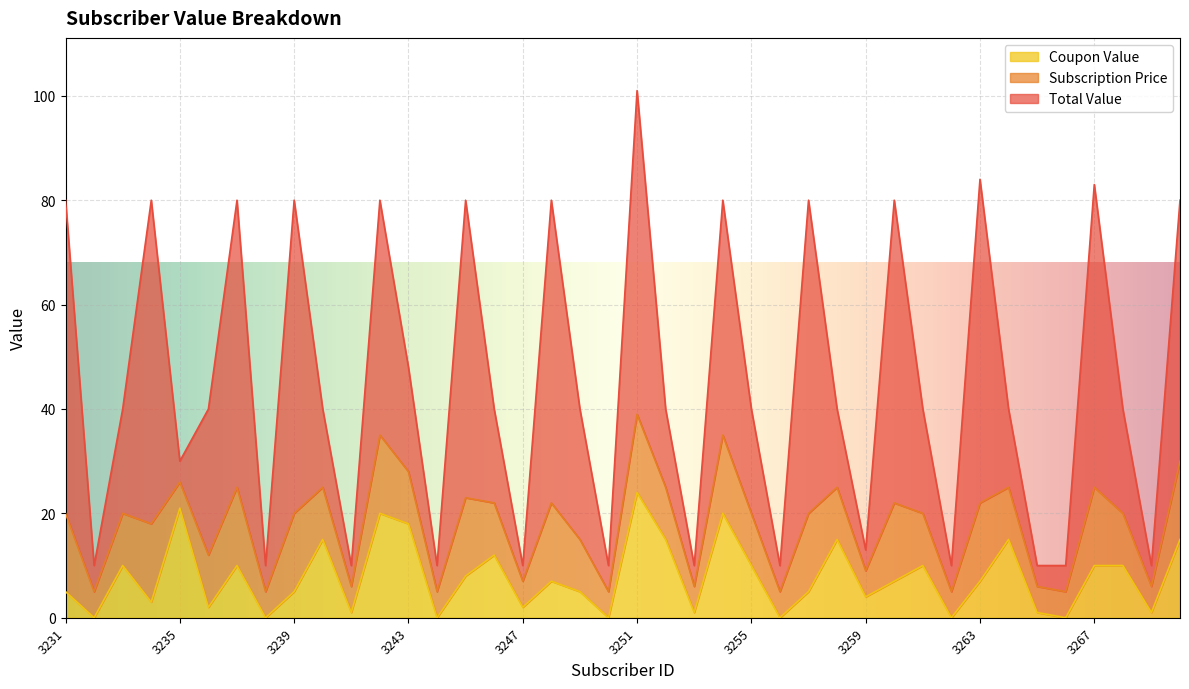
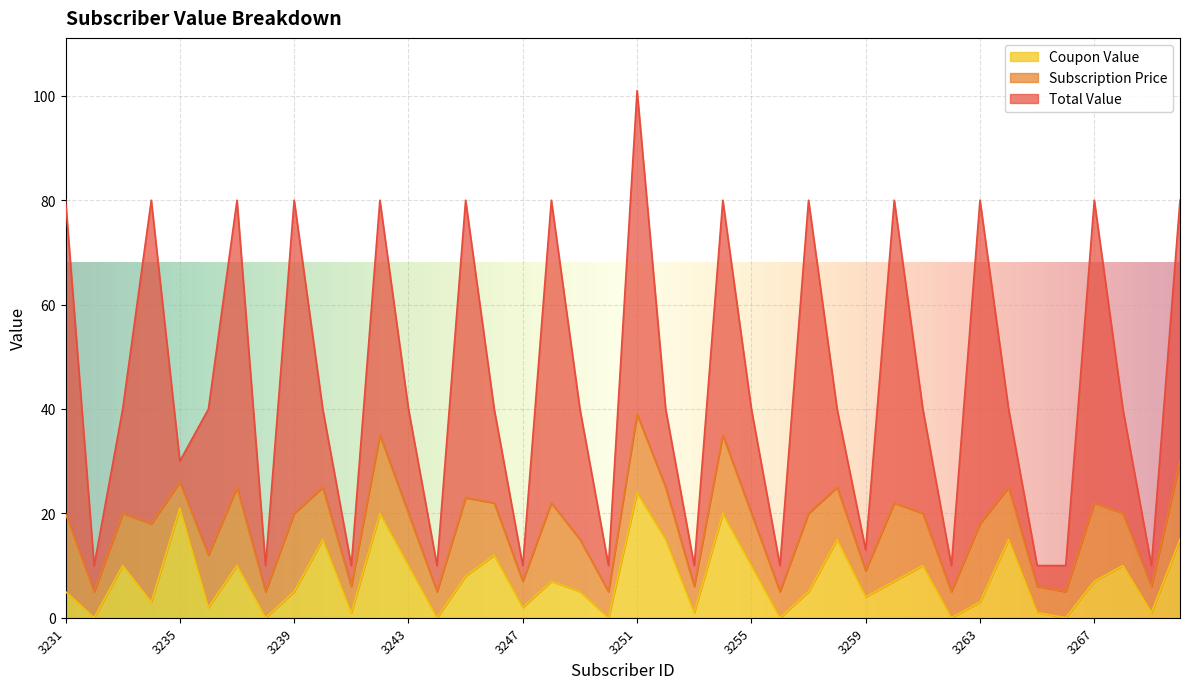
  {
    "Coupon Value": {
      "3231": 5,
      "3235": 21,
      "3239": 5,
-     "3243": 18,
+     "3243": 10,
      "3247": 2,
      "3251": 24,
      "3255": 10,
      "3259": 4,
-     "3263": 7,
-     "3267": 10
+     "3263": 3,
+     "3267": 7
    }
  }
